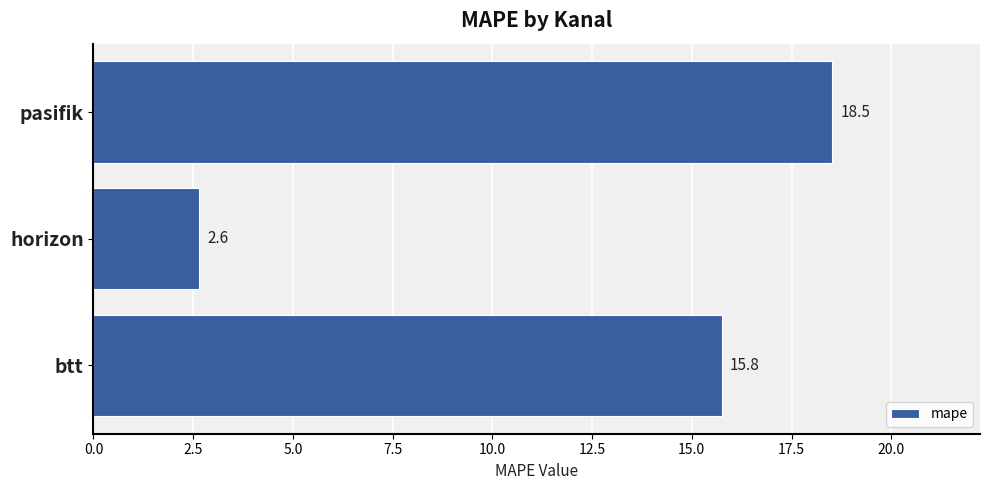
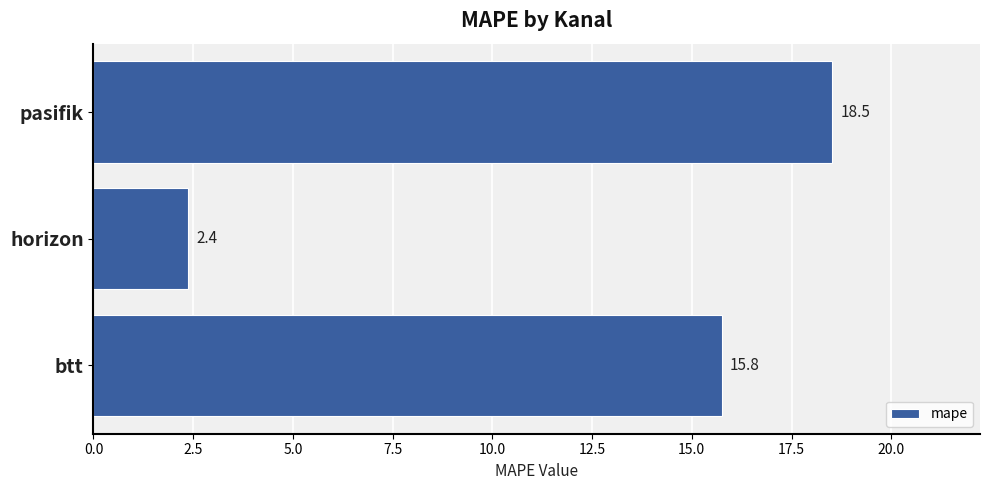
  {
    "pasifik": 18.5,
-   "horizon": 2.6,
+   "horizon": 2.4,
    "btt": 15.8
  }
